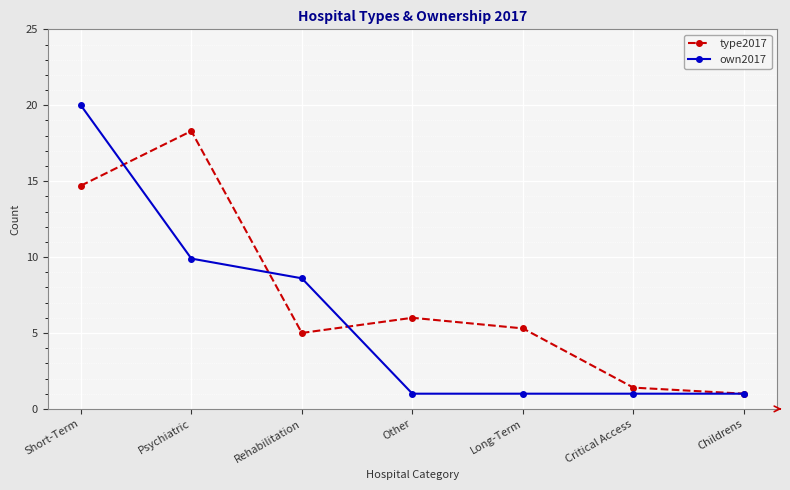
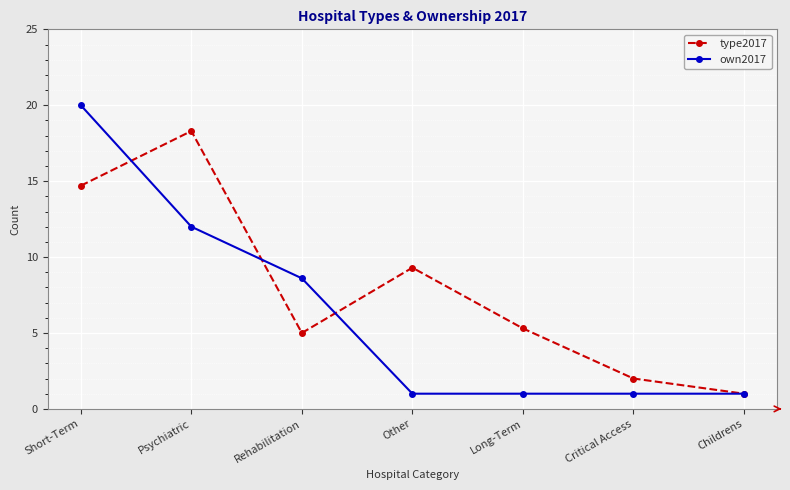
  {
    "type2017": {
      "Short-Term": 14.7,
      "Psychiatric": 18.3,
      "Rehabilitation": 5.0,
-     "Other": 6.0,
+     "Other": 9.3,
      "Long-Term": 5.3,
-     "Critical Access": 1.4
+     "Critical Access": 2.0
    },
    "own2017": {
      "Short-Term": 20.0,
-     "Psychiatric": 9.9,
+     "Psychiatric": 12.0,
      "Rehabilitation": 8.6,
      "Other": 1.0,
      "Long-Term": 1.0,
      "Critical Access": 1.0
    }
  }
